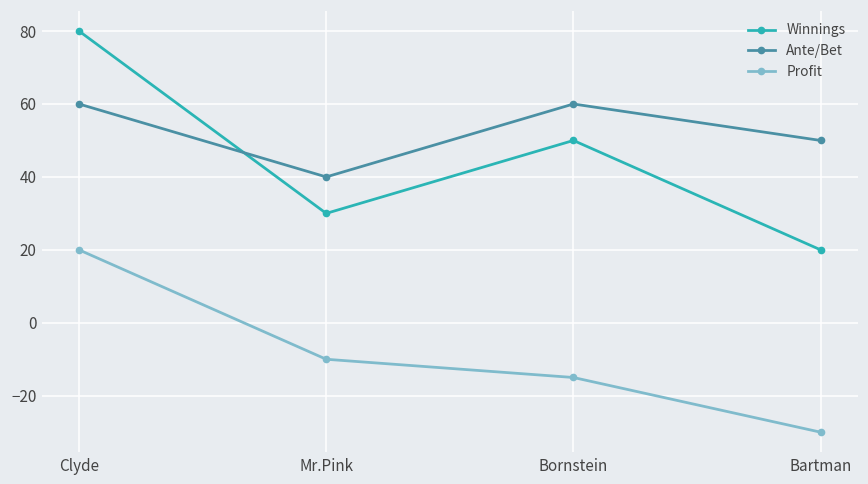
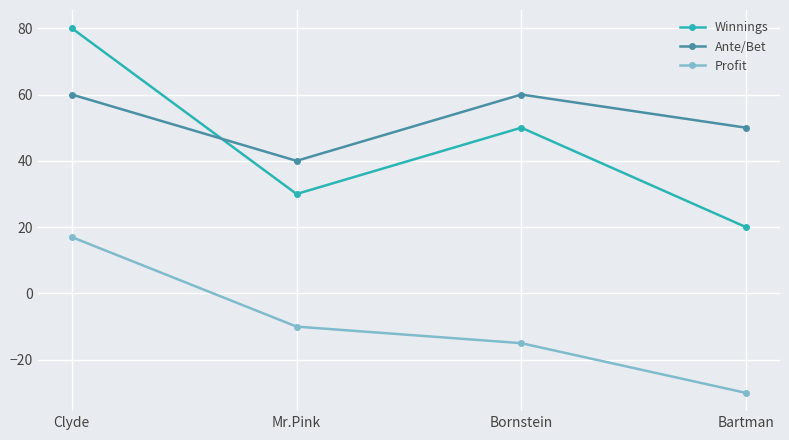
  {
    "Profit": {
-     "Clyde": 20,
+     "Clyde": 17,
      "Mr.Pink": -10,
      "Bornstein": -15,
      "Bartman": -30
    }
  }
